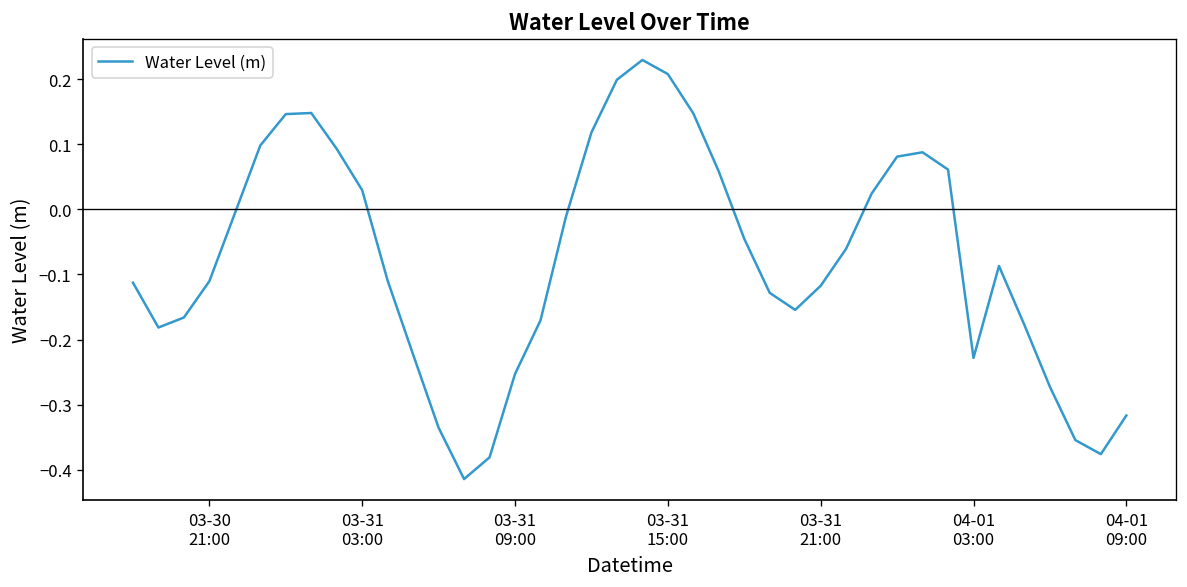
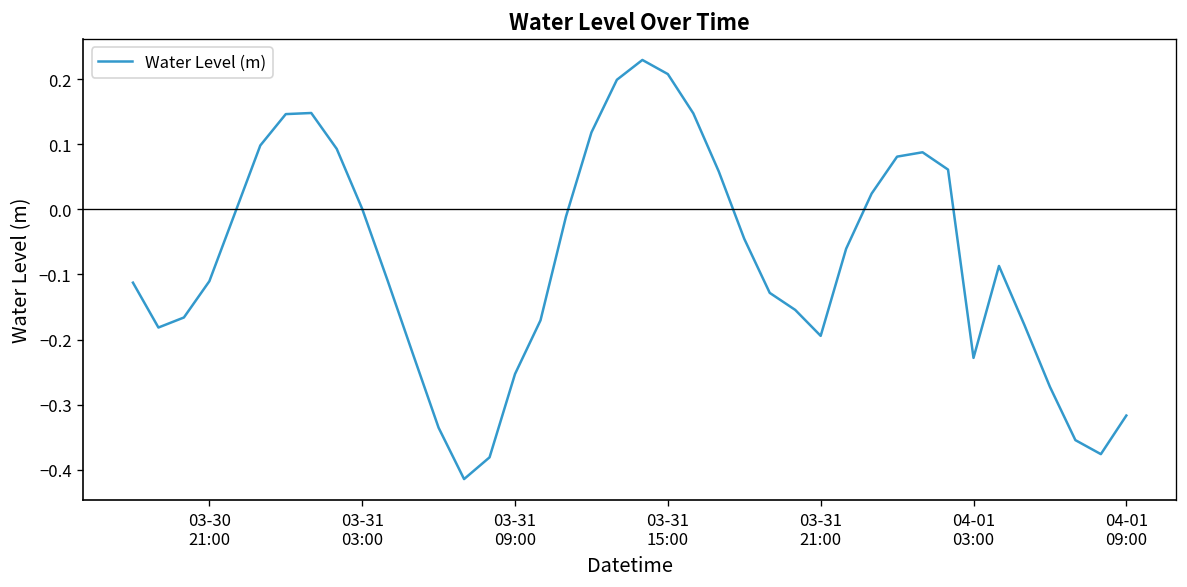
  {
    "03-30 21:00": -0.11,
-   "03-31 03:00": 0.03,
+   "03-31 03:00": 0.00,
    "03-31 09:00": -0.25,
    "03-31 15:00": 0.21,
-   "03-31 21:00": -0.12,
+   "03-31 21:00": -0.19,
    "04-01 03:00": -0.23,
    "04-01 09:00": -0.32
  }
